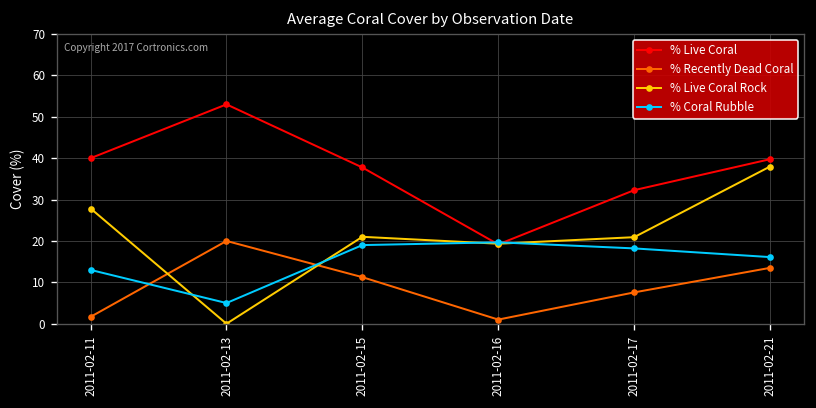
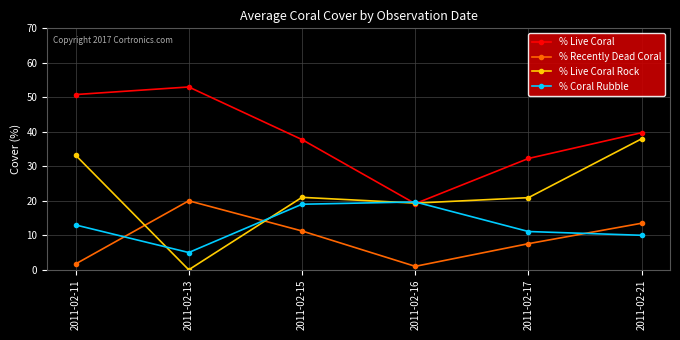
  {
    "% Live Coral": {
-     "2011-02-11": 40,
+     "2011-02-11": 51,
      "2011-02-13": 53,
      "2011-02-15": 38,
      "2011-02-17": 32,
      "2011-02-21": 40
    },
    "% Recently Dead Coral": {
      "2011-02-11": 2,
      "2011-02-13": 20,
      "2011-02-15": 11,
      "2011-02-16": 1,
      "2011-02-17": 8,
      "2011-02-21": 14
    },
    "% Live Coral Rock": {
-     "2011-02-11": 28,
+     "2011-02-11": 33,
      "2011-02-13": 0,
      "2011-02-15": 21,
      "2011-02-17": 21,
      "2011-02-21": 38
    },
    "% Coral Rubble": {
      "2011-02-11": 13,
      "2011-02-13": 5,
      "2011-02-15": 19,
-     "2011-02-17": 18,
-     "2011-02-21": 16
+     "2011-02-17": 11,
+     "2011-02-21": 10
    }
  }
